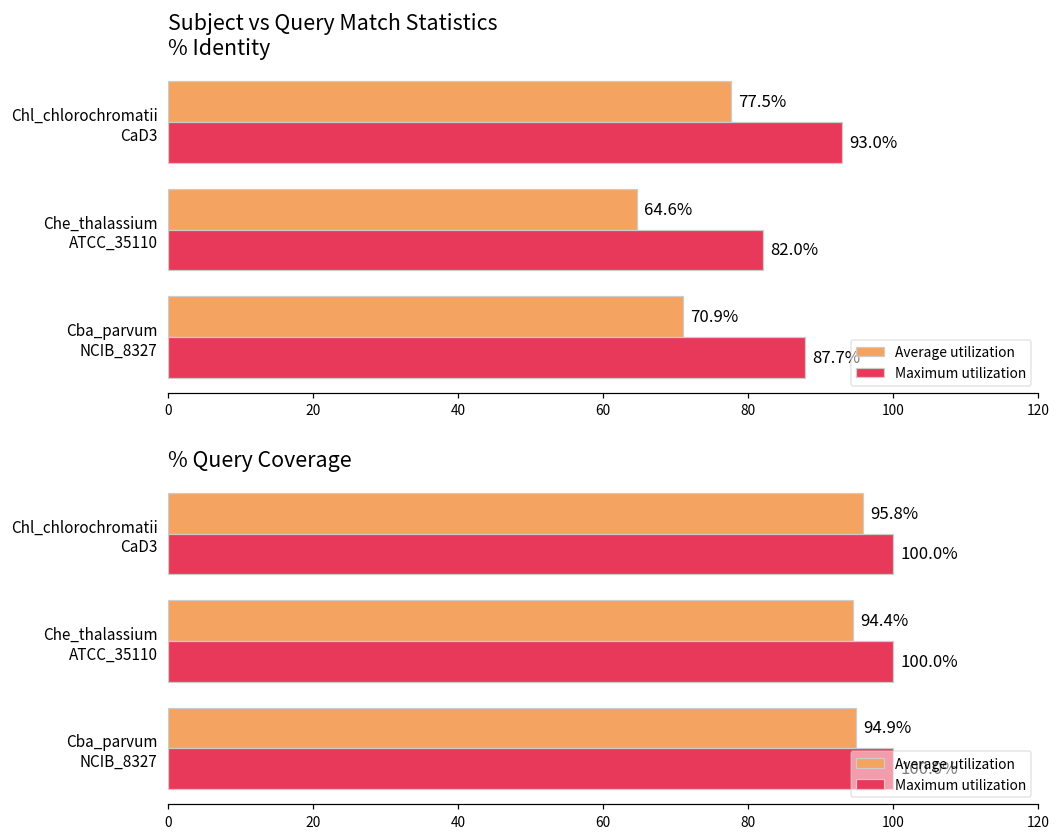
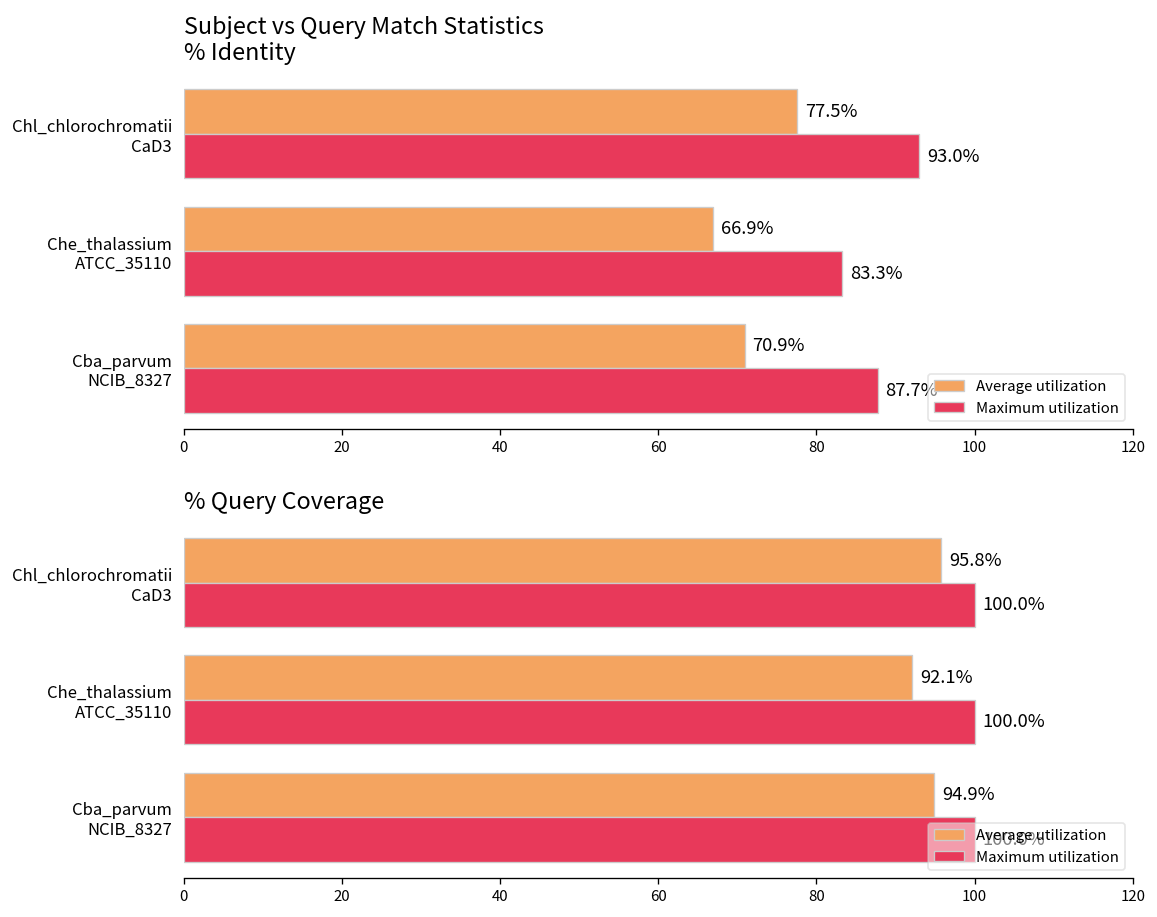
  {
    "Subject vs Query Match Statistics % Identity": {
      "Average utilization": {
        "Chl_chlorochromatii CaD3": "77.5%",
-       "Che_thalassium ATCC_35110": "64.6%",
+       "Che_thalassium ATCC_35110": "66.9%",
        "Cba_parvum NCIB_8327": "70.9%"
      },
      "Maximum utilization": {
        "Chl_chlorochromatii CaD3": "93.0%",
-       "Che_thalassium ATCC_35110": "82.0%"
+       "Che_thalassium ATCC_35110": "83.3%"
      }
    },
    "% Query Coverage": {
      "Average utilization": {
        "Chl_chlorochromatii CaD3": "95.8%",
-       "Che_thalassium ATCC_35110": "94.4%",
+       "Che_thalassium ATCC_35110": "92.1%",
        "Cba_parvum NCIB_8327": "94.9%"
      },
      "Maximum utilization": {
        "Chl_chlorochromatii CaD3": "100.0%",
        "Che_thalassium ATCC_35110": "100.0%"
      }
    }
  }
